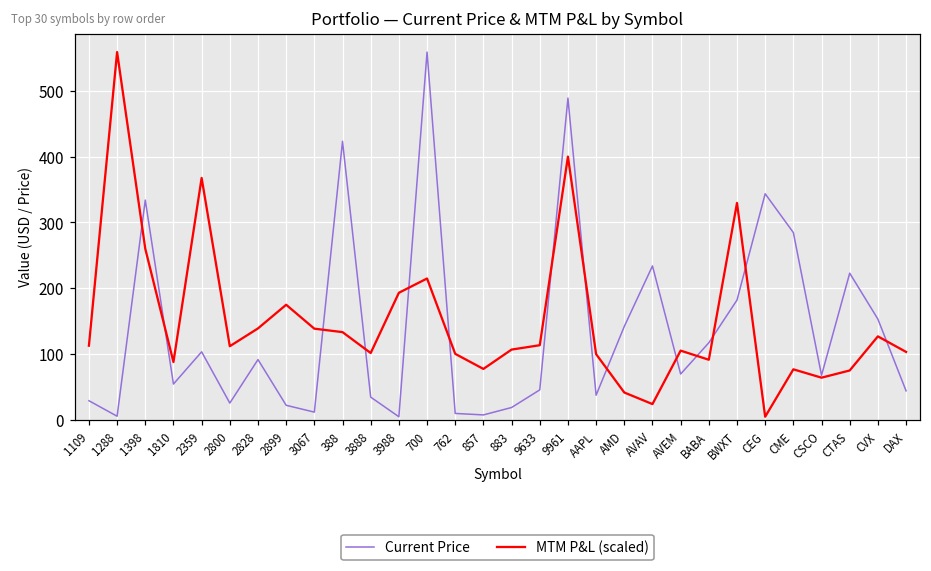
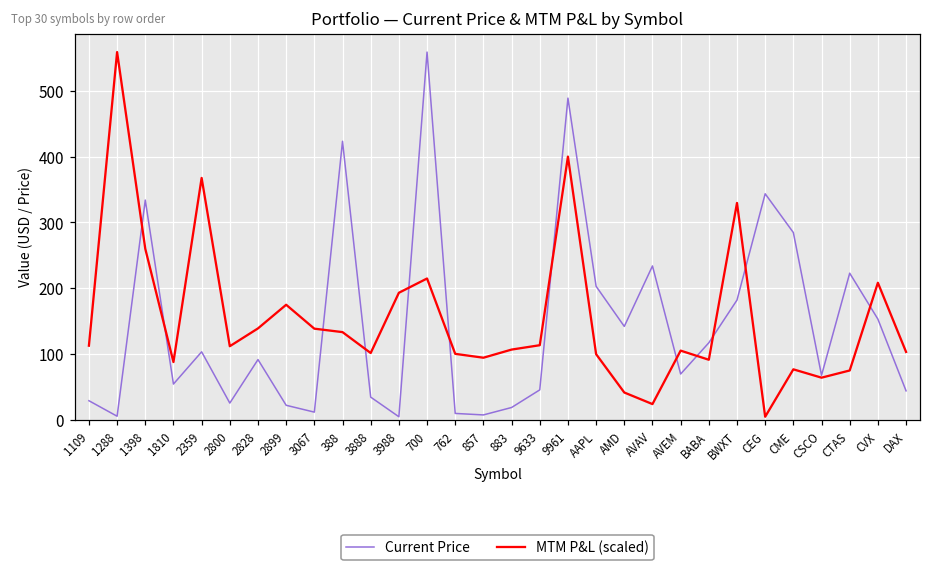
  {
    "Current Price": {
      "1109": 30,
      "1288": 10,
      "1398": 330,
      "1810": 50,
      "2359": 100,
      "2800": 30,
      "2828": 90,
      "2899": 20,
      "3067": 10,
      "388": 420,
      "3888": 30,
      "3988": 0,
      "700": 560,
      "762": 10,
      "857": 10,
      "883": 20,
      "9633": 50,
      "9961": 490,
-     "AAPL": 40,
+     "AAPL": 200,
      "AMD": 140,
      "AVAV": 230,
      "AVEM": 70,
      "BABA": 120,
      "BWXT": 180,
      "CEG": 340,
      "CME": 280,
      "CTAS": 220,
      "CVX": 150,
      "DAX": 40
    },
    "MTM P&L (scaled)": {
      "1109": 110,
      "1288": 560,
      "1398": 260,
      "1810": 90,
      "2359": 370,
      "2800": 110,
      "2828": 140,
      "2899": 170,
      "3067": 140,
      "388": 130,
      "3888": 100,
      "3988": 190,
      "700": 210,
      "762": 100,
-     "857": 80,
+     "857": 90,
      "883": 110,
      "9633": 110,
      "9961": 400,
      "AAPL": 100,
      "AMD": 40,
      "AVAV": 20,
      "AVEM": 110,
      "BABA": 90,
      "BWXT": 330,
      "CEG": 0,
      "CME": 80,
      "CTAS": 70,
-     "CVX": 130,
+     "CVX": 210,
      "DAX": 100
    }
  }
